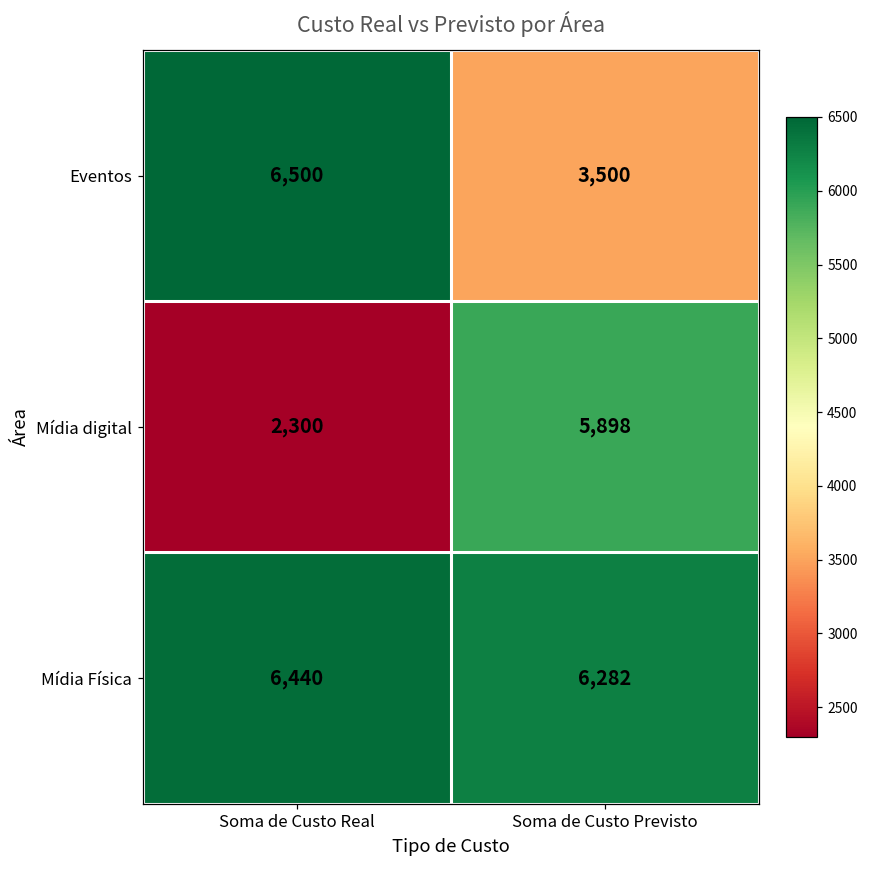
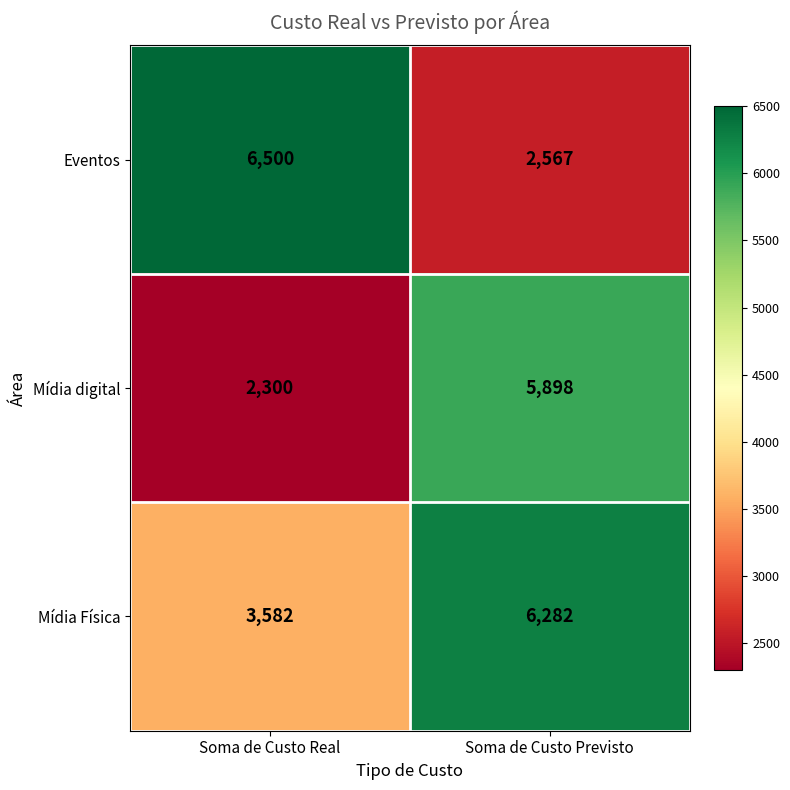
  {
    "Eventos": {
      "Soma de Custo Real": "6,500",
-     "Soma de Custo Previsto": "3,500"
+     "Soma de Custo Previsto": "2,567"
    },
    "Mídia digital": {
      "Soma de Custo Real": "2,300",
      "Soma de Custo Previsto": "5,898"
    },
    "Mídia Física": {
-     "Soma de Custo Real": "6,440",
+     "Soma de Custo Real": "3,582",
      "Soma de Custo Previsto": "6,282"
    }
  }
